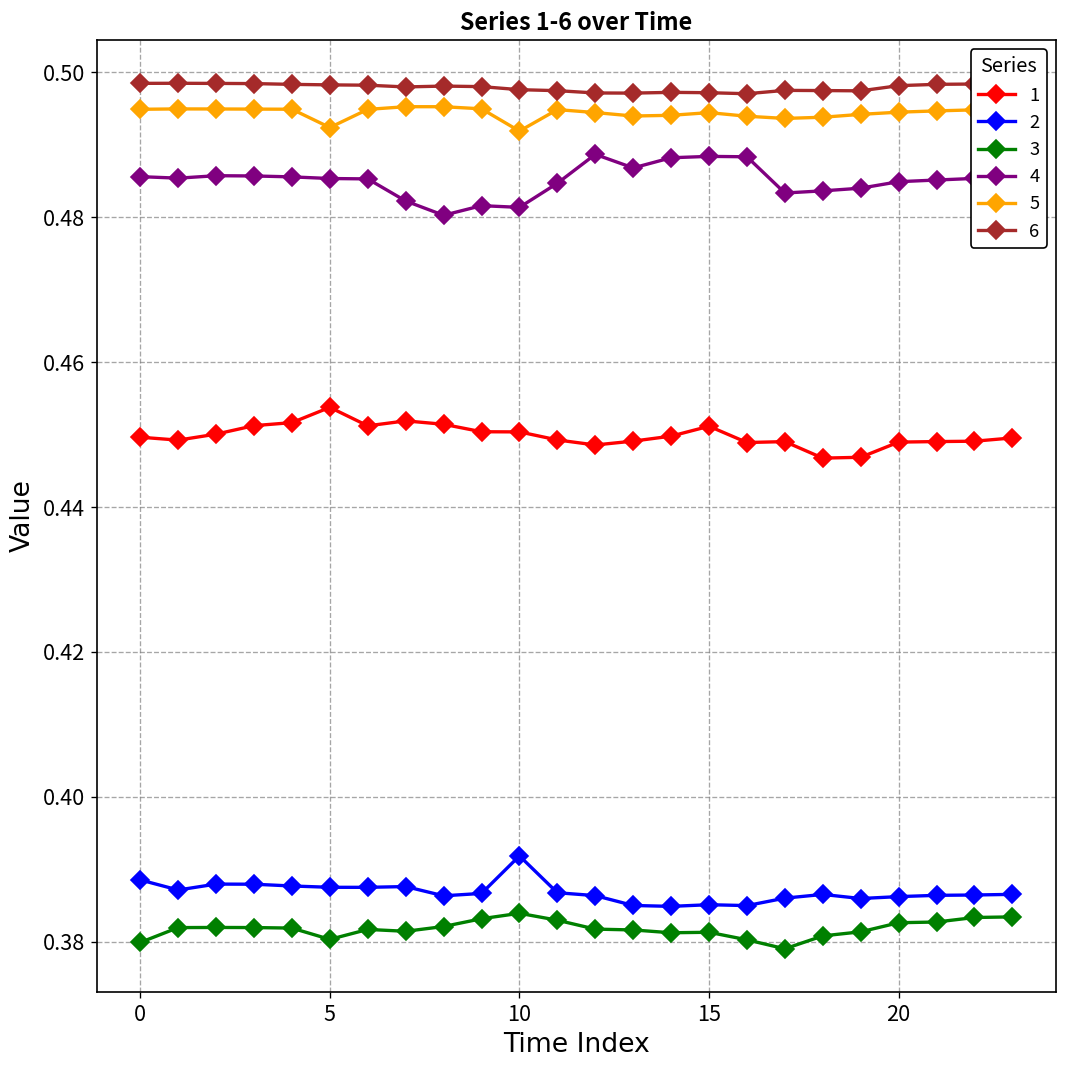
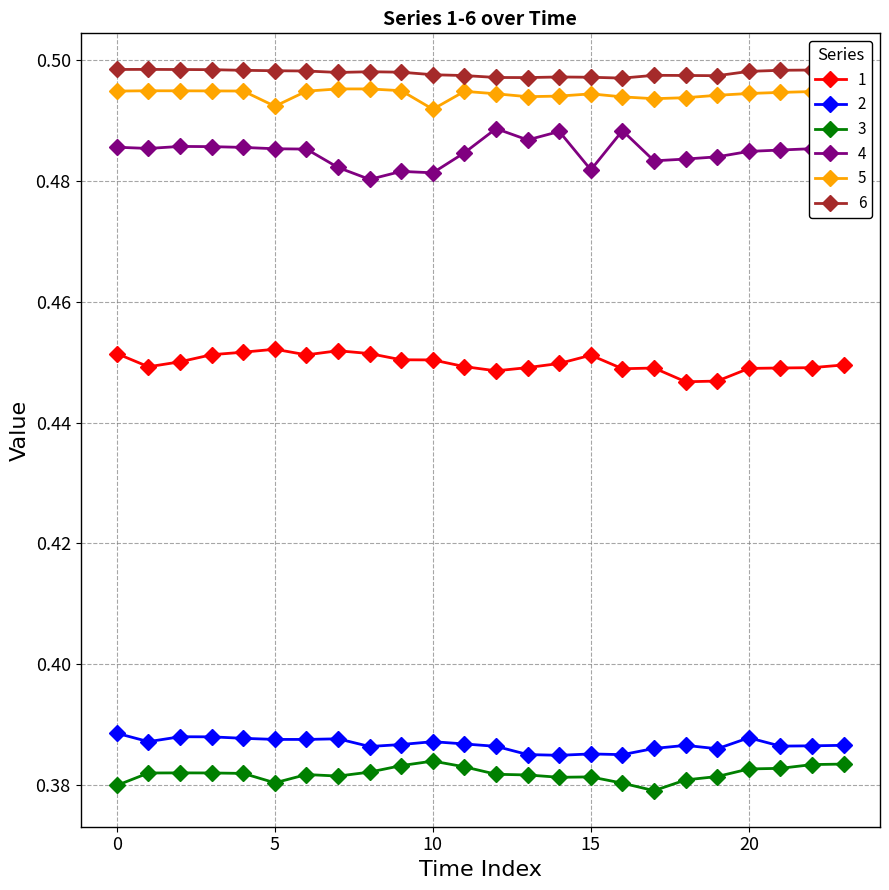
  {
    "1": {
-     "0": 0.450,
-     "5": 0.454,
+     "0": 0.451,
+     "5": 0.452,
      "10": 0.450,
      "15": 0.451,
      "20": 0.449
    },
    "2": {
      "0": 0.389,
      "5": 0.388,
-     "10": 0.392,
+     "10": 0.387,
      "15": 0.385,
-     "20": 0.386
+     "20": 0.388
    },
    "3": {
      "0": 0.380,
      "5": 0.380,
      "10": 0.384,
      "15": 0.381,
      "20": 0.383
    },
    "4": {
      "0": 0.486,
      "5": 0.485,
      "10": 0.481,
-     "15": 0.488,
+     "15": 0.482,
      "20": 0.485
    },
    "5": {
      "0": 0.495,
      "5": 0.492,
      "10": 0.492,
      "15": 0.494,
      "20": 0.495
    },
    "6": {
      "0": 0.498,
      "5": 0.498,
      "10": 0.498,
      "15": 0.497,
      "20": 0.498
    }
  }
